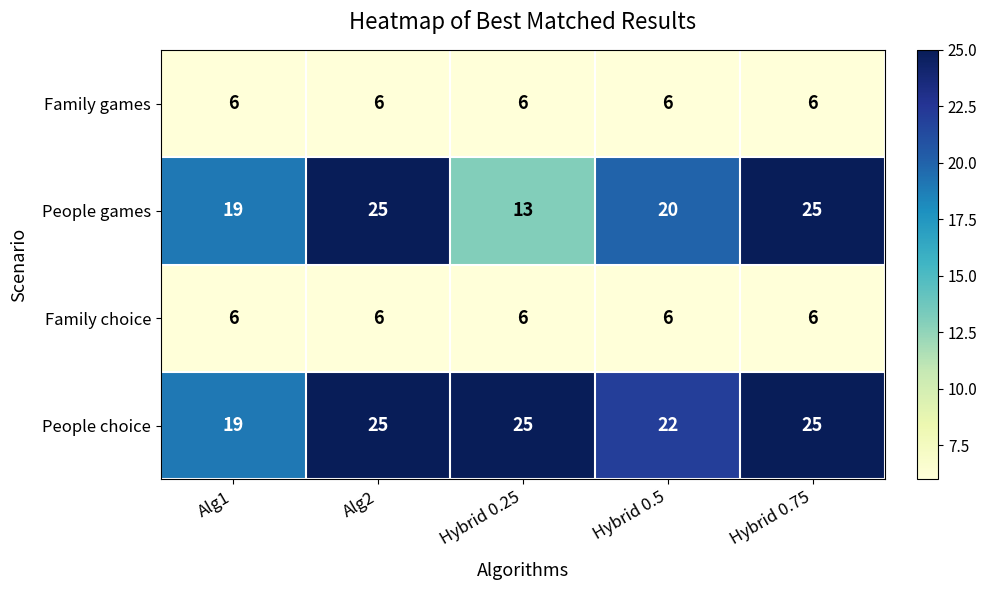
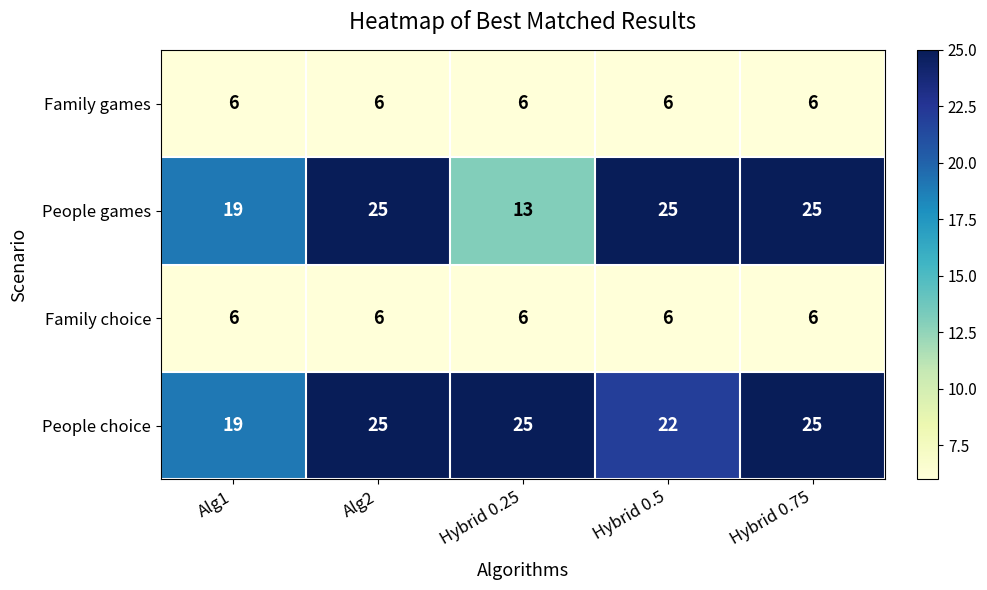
  {
    "Family games": {
      "Alg1": 6,
      "Alg2": 6,
      "Hybrid 0.25": 6,
      "Hybrid 0.5": 6,
      "Hybrid 0.75": 6
    },
    "People games": {
      "Alg1": 19,
      "Alg2": 25,
      "Hybrid 0.25": 13,
-     "Hybrid 0.5": 20,
+     "Hybrid 0.5": 25,
      "Hybrid 0.75": 25
    },
    "Family choice": {
      "Alg1": 6,
      "Alg2": 6,
      "Hybrid 0.25": 6,
      "Hybrid 0.5": 6,
      "Hybrid 0.75": 6
    },
    "People choice": {
      "Alg1": 19,
      "Alg2": 25,
      "Hybrid 0.25": 25,
      "Hybrid 0.5": 22,
      "Hybrid 0.75": 25
    }
  }
